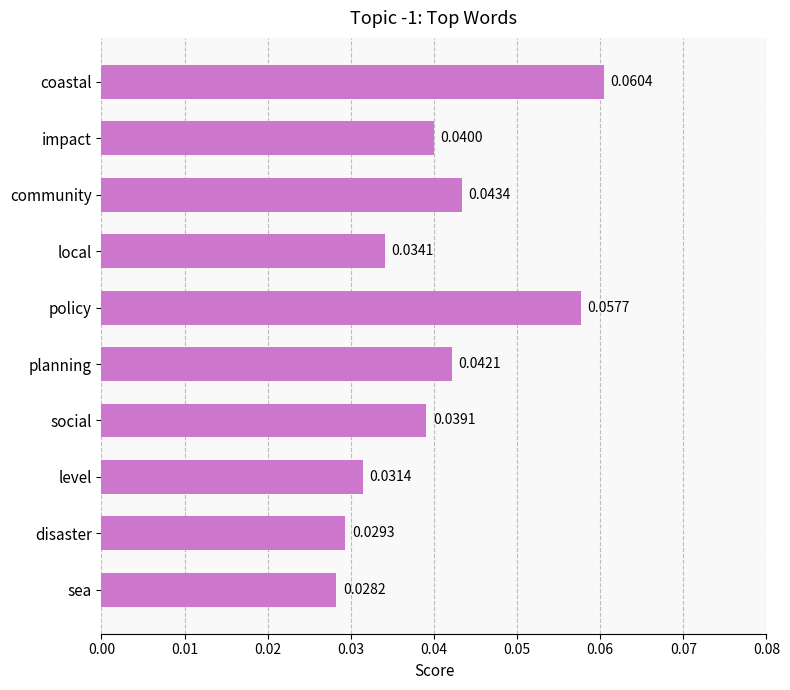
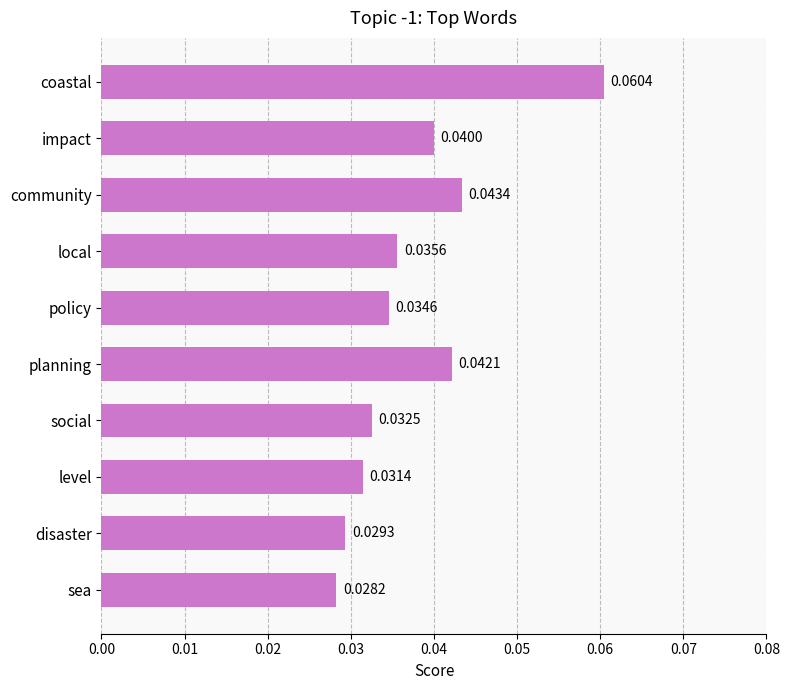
  {
    "coastal": 0.0604,
    "impact": 0.0400,
    "community": 0.0434,
-   "local": 0.0341,
-   "policy": 0.0577,
+   "local": 0.0356,
+   "policy": 0.0346,
    "planning": 0.0421,
-   "social": 0.0391,
+   "social": 0.0325,
    "level": 0.0314,
    "disaster": 0.0293,
    "sea": 0.0282
  }
